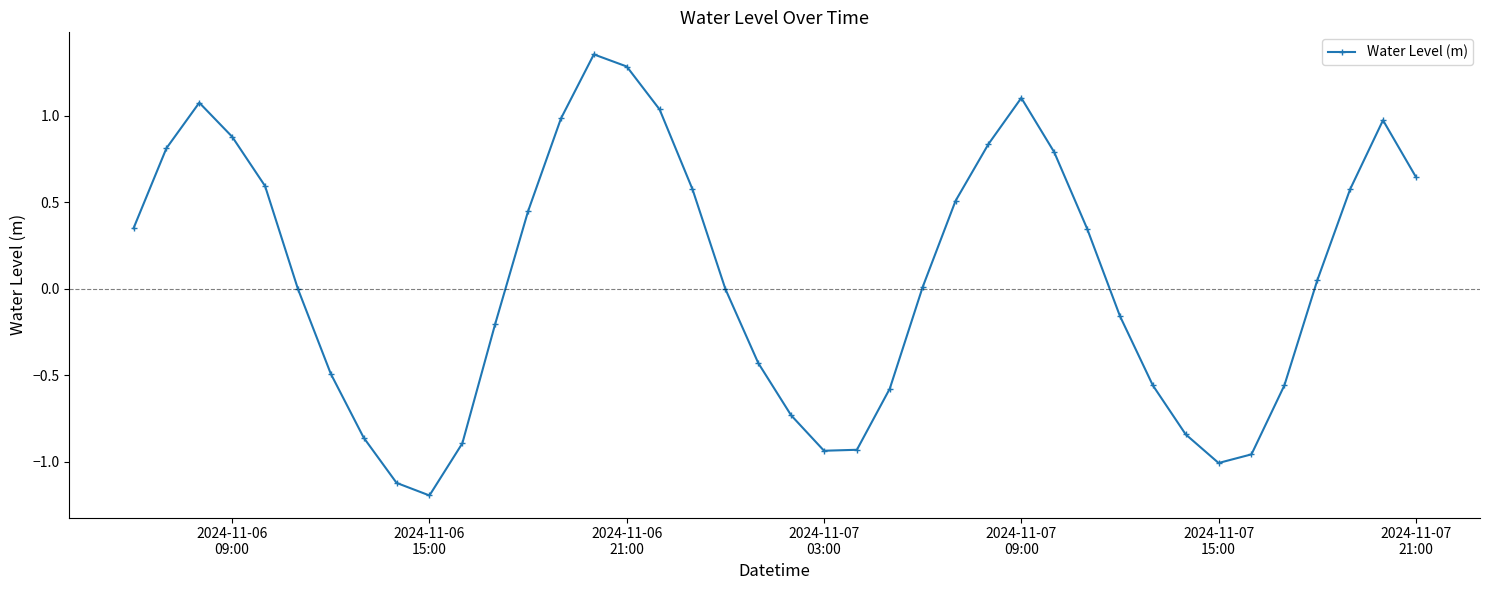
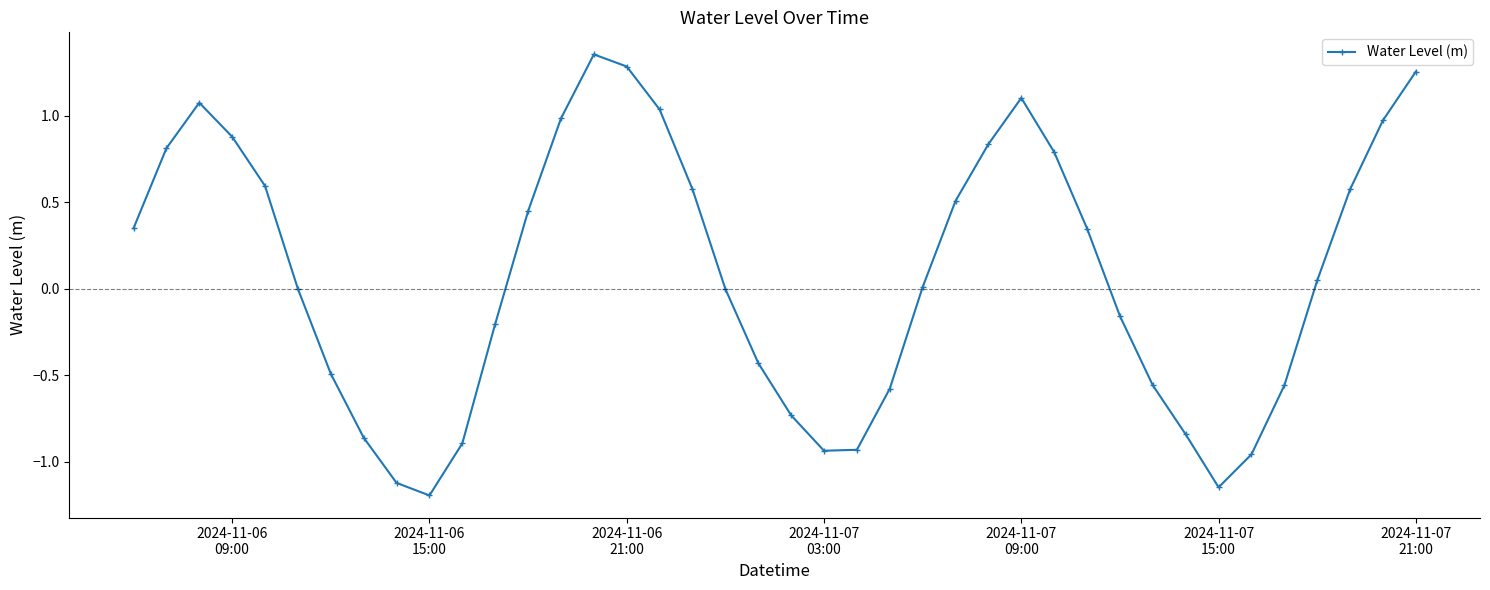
  {
    "2024-11-06 09:00": 0.88,
    "2024-11-06 15:00": -1.19,
    "2024-11-06 21:00": 1.28,
    "2024-11-07 03:00": -0.94,
    "2024-11-07 09:00": 1.10,
-   "2024-11-07 15:00": -1.01,
-   "2024-11-07 21:00": 0.65
+   "2024-11-07 15:00": -1.15,
+   "2024-11-07 21:00": 1.25
  }
